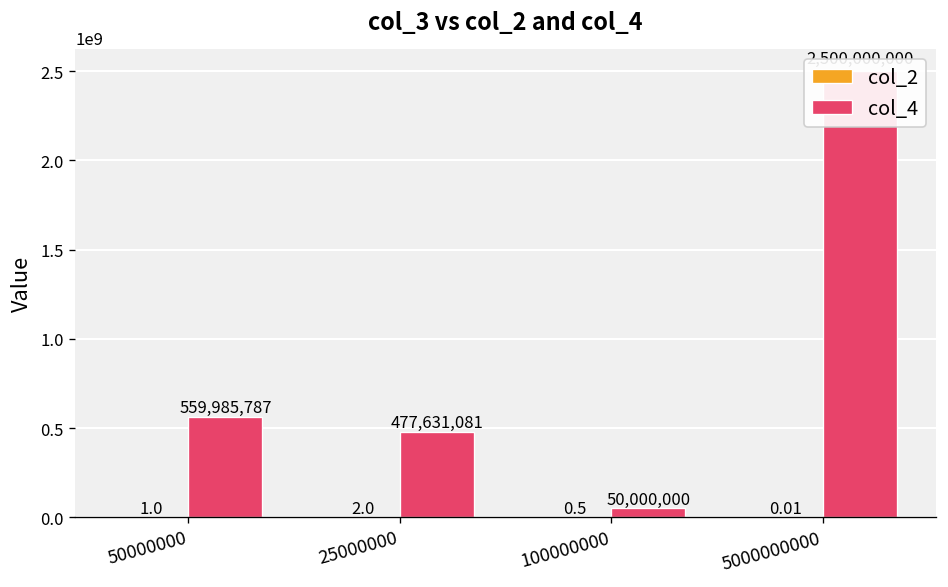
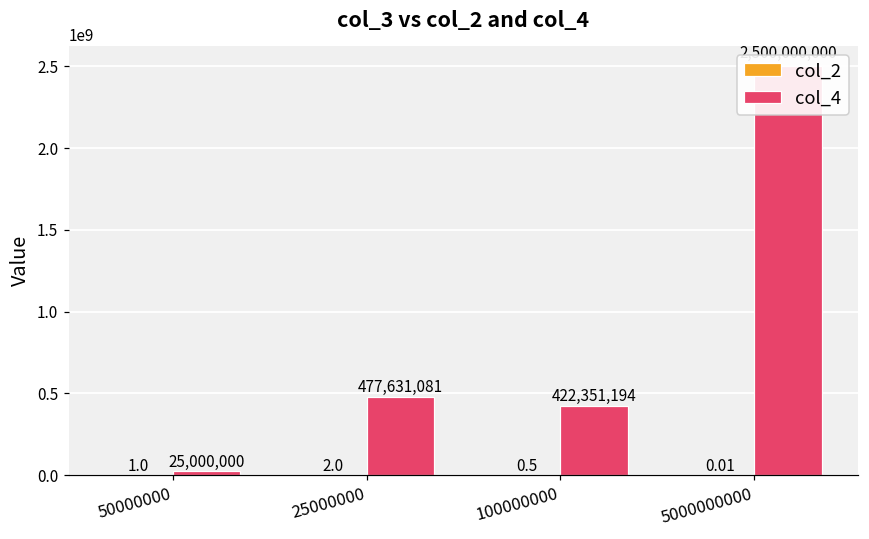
  {
    "col_2": {
      "50000000": "1.0",
      "25000000": "2.0",
      "100000000": "0.5",
      "5000000000": "0.01"
    },
    "col_4": {
-     "50000000": "559,985,787",
+     "50000000": "25,000,000",
      "25000000": "477,631,081",
-     "100000000": "50,000,000"
+     "100000000": "422,351,194"
    }
  }
